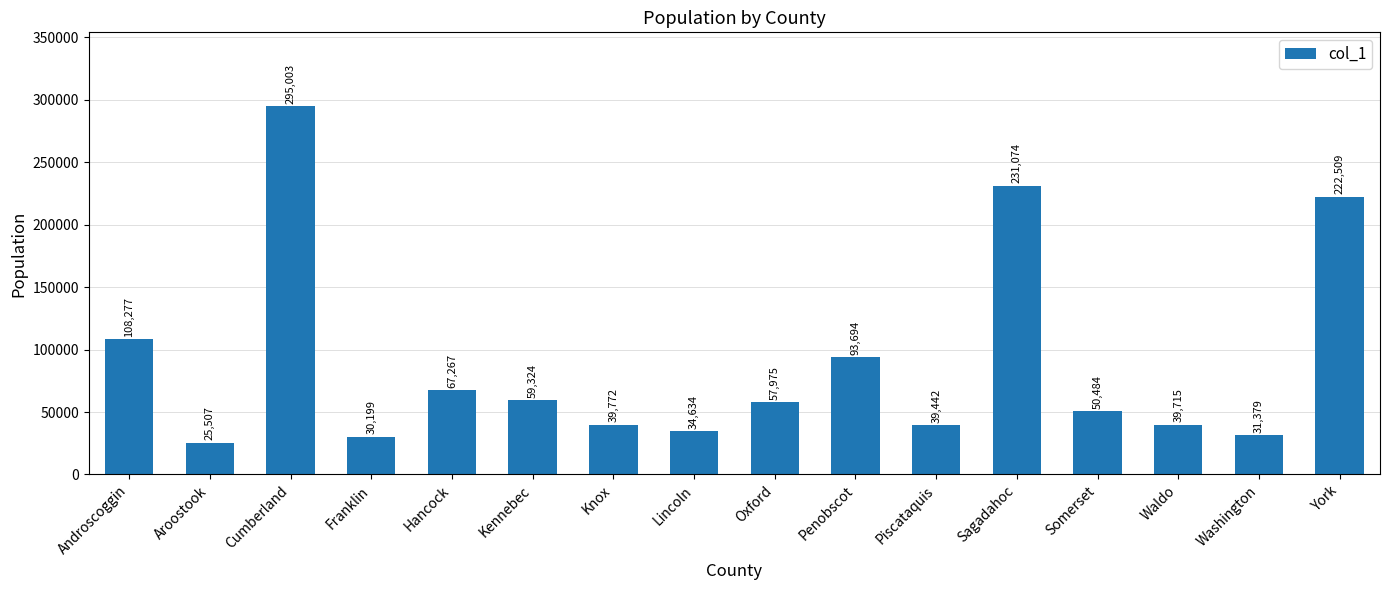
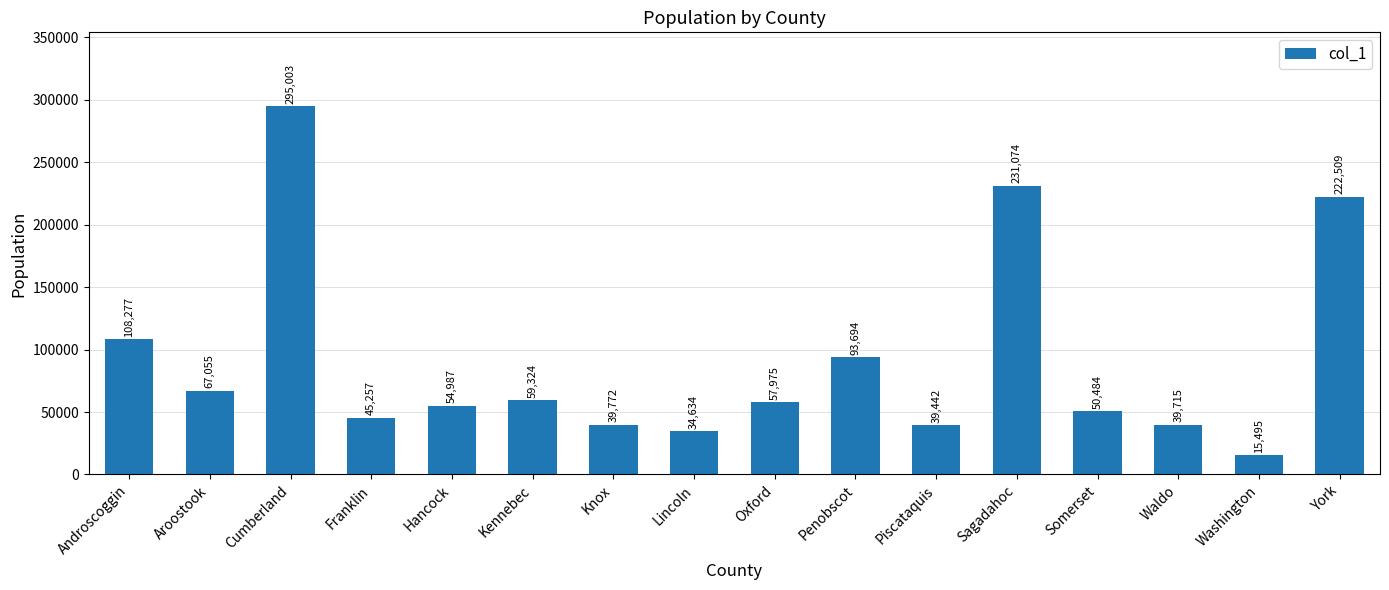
  {
    "Androscoggin": "108,277",
-   "Aroostook": "25,507",
+   "Aroostook": "67,055",
    "Cumberland": "295,003",
-   "Franklin": "30,199",
-   "Hancock": "67,267",
+   "Franklin": "45,257",
+   "Hancock": "54,987",
    "Kennebec": "59,324",
    "Knox": "39,772",
    "Lincoln": "34,634",
    "Oxford": "57,975",
    "Penobscot": "93,694",
    "Piscataquis": "39,442",
    "Sagadahoc": "231,074",
    "Somerset": "50,484",
    "Waldo": "39,715",
-   "Washington": "31,379",
+   "Washington": "15,495",
    "York": "222,509"
  }
